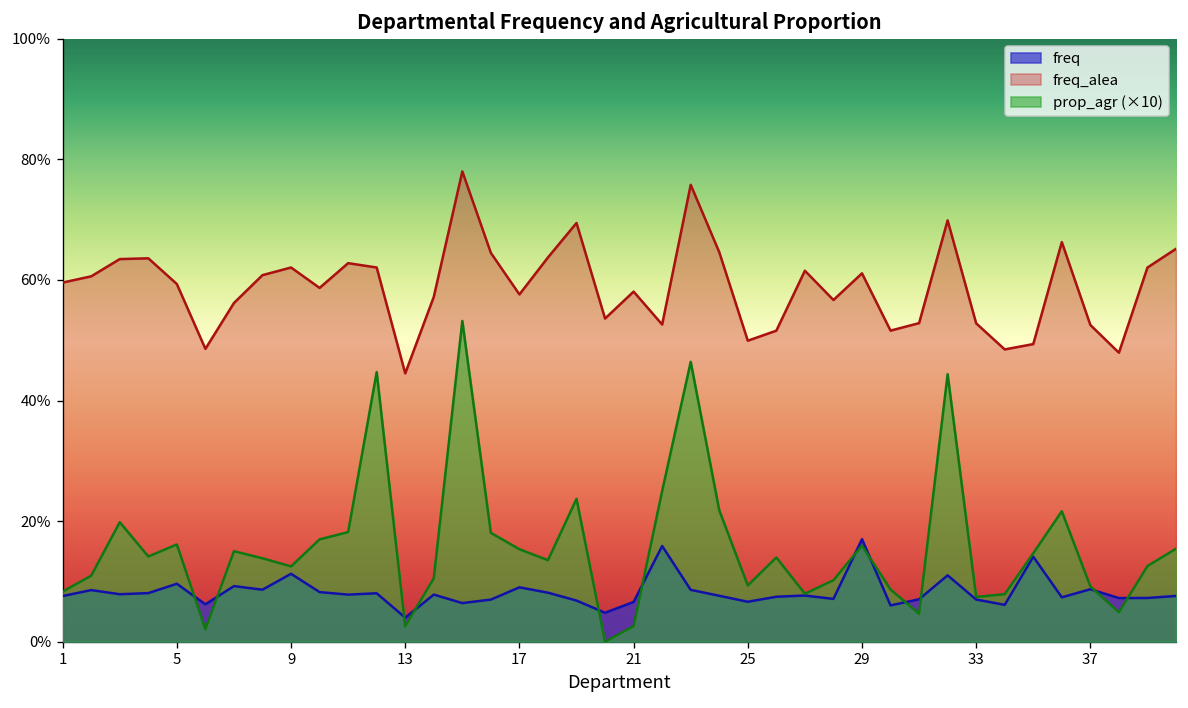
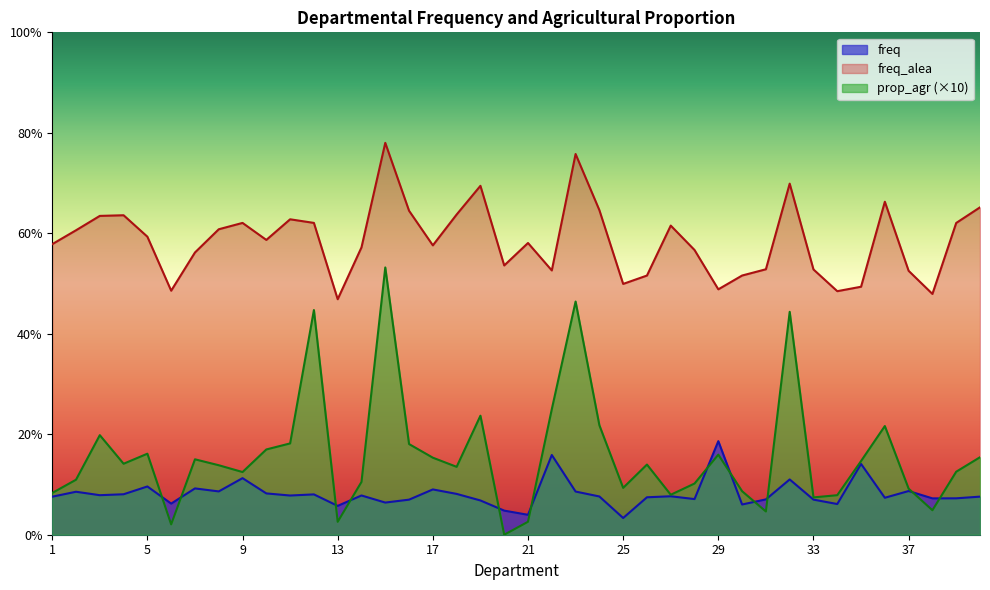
  {
    "freq": {
      "1": "8%",
      "5": "10%",
      "9": "11%",
-     "13": "4%",
+     "13": "6%",
      "17": "9%",
-     "21": "7%",
-     "25": "7%",
-     "29": "17%"
+     "21": "4%",
+     "25": "3%",
+     "29": "19%"
    },
    "freq_alea": {
-     "1": "60%",
+     "1": "58%",
      "5": "59%",
      "9": "62%",
-     "13": "45%",
+     "13": "47%",
      "17": "58%",
      "21": "58%",
      "25": "50%",
-     "29": "61%",
+     "29": "49%",
      "33": "53%",
      "37": "53%"
    },
    "prop_agr (×10)": {
      "1": "8%",
      "5": "16%",
      "9": "12%",
      "13": "3%",
      "17": "15%",
      "21": "3%",
      "25": "9%",
      "29": "16%"
    }
  }
